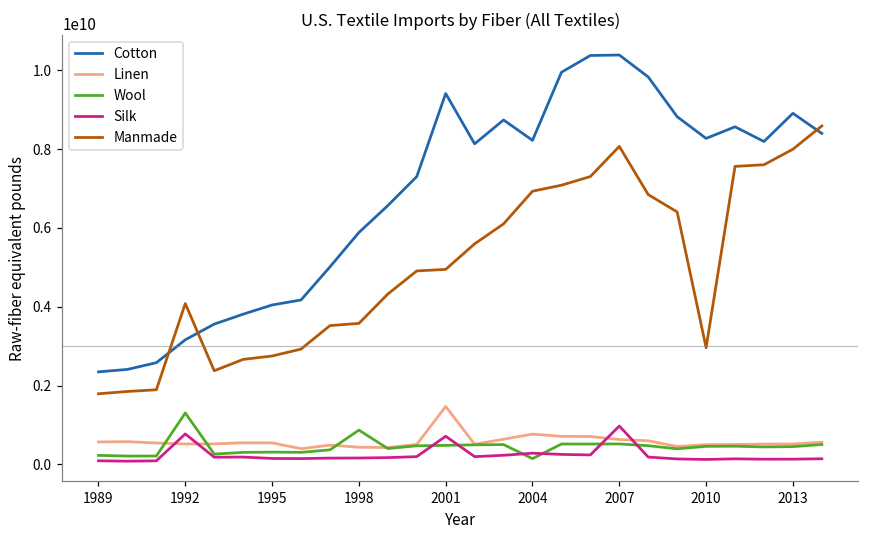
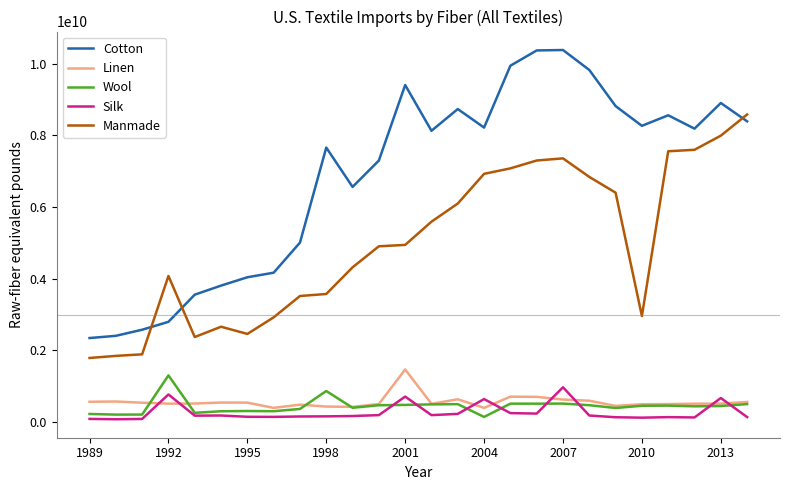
  {
    "Cotton": {
      "1989": 2300000000,
-     "1992": 3200000000,
+     "1992": 2800000000,
      "1995": 4000000000,
-     "1998": 5900000000,
+     "1998": 7700000000,
      "2001": 9400000000,
      "2004": 8200000000,
      "2007": 10400000000,
      "2010": 8300000000,
      "2013": 8900000000
    },
    "Linen": {
      "1989": 600000000,
      "1992": 500000000,
      "1995": 500000000,
      "1998": 400000000,
      "2001": 1500000000,
-     "2004": 800000000,
+     "2004": 400000000,
      "2007": 600000000
    },
    "Wool": {
      "1989": 200000000,
      "1992": 1300000000,
      "1995": 300000000,
      "1998": 900000000,
      "2001": 500000000,
      "2004": 100000000,
      "2007": 500000000
    },
    "Silk": {
      "1989": 100000000,
      "1992": 800000000,
      "1995": 100000000,
      "1998": 200000000,
      "2001": 700000000,
-     "2004": 300000000,
+     "2004": 600000000,
      "2007": 1000000000,
      "2010": 100000000,
-     "2013": 100000000
+     "2013": 700000000
    },
    "Manmade": {
      "1989": 1800000000,
      "1992": 4100000000,
-     "1995": 2700000000,
+     "1995": 2500000000,
      "1998": 3600000000,
      "2001": 4900000000,
      "2004": 6900000000,
-     "2007": 8100000000,
+     "2007": 7400000000,
      "2010": 3000000000,
      "2013": 8000000000
    }
  }
